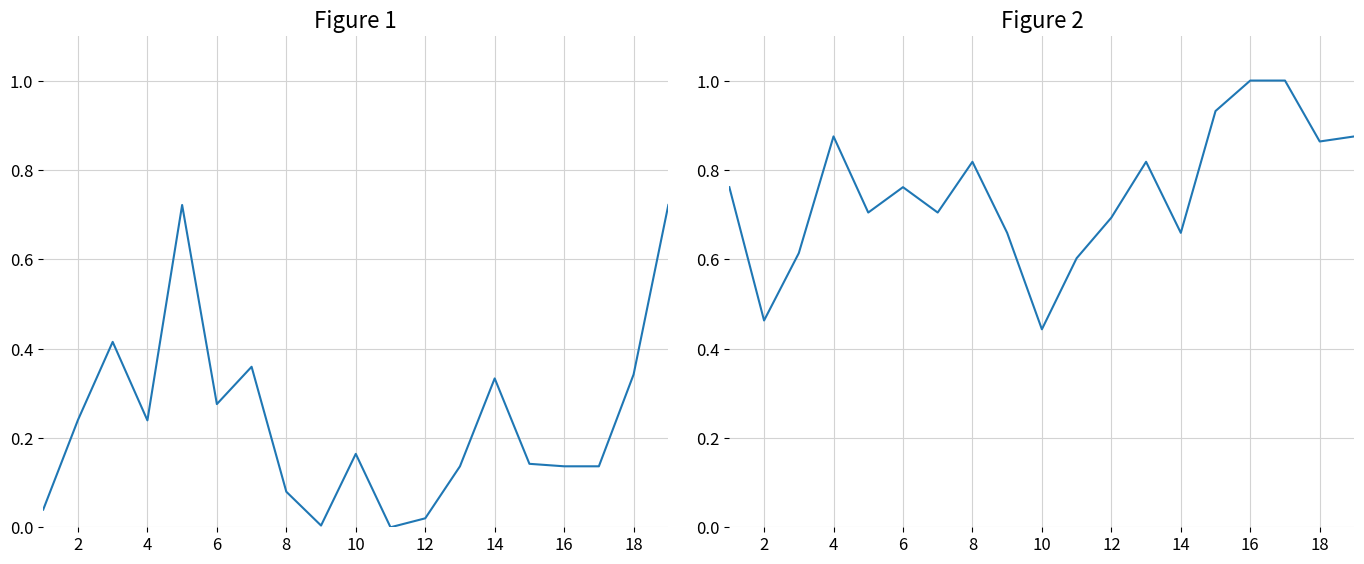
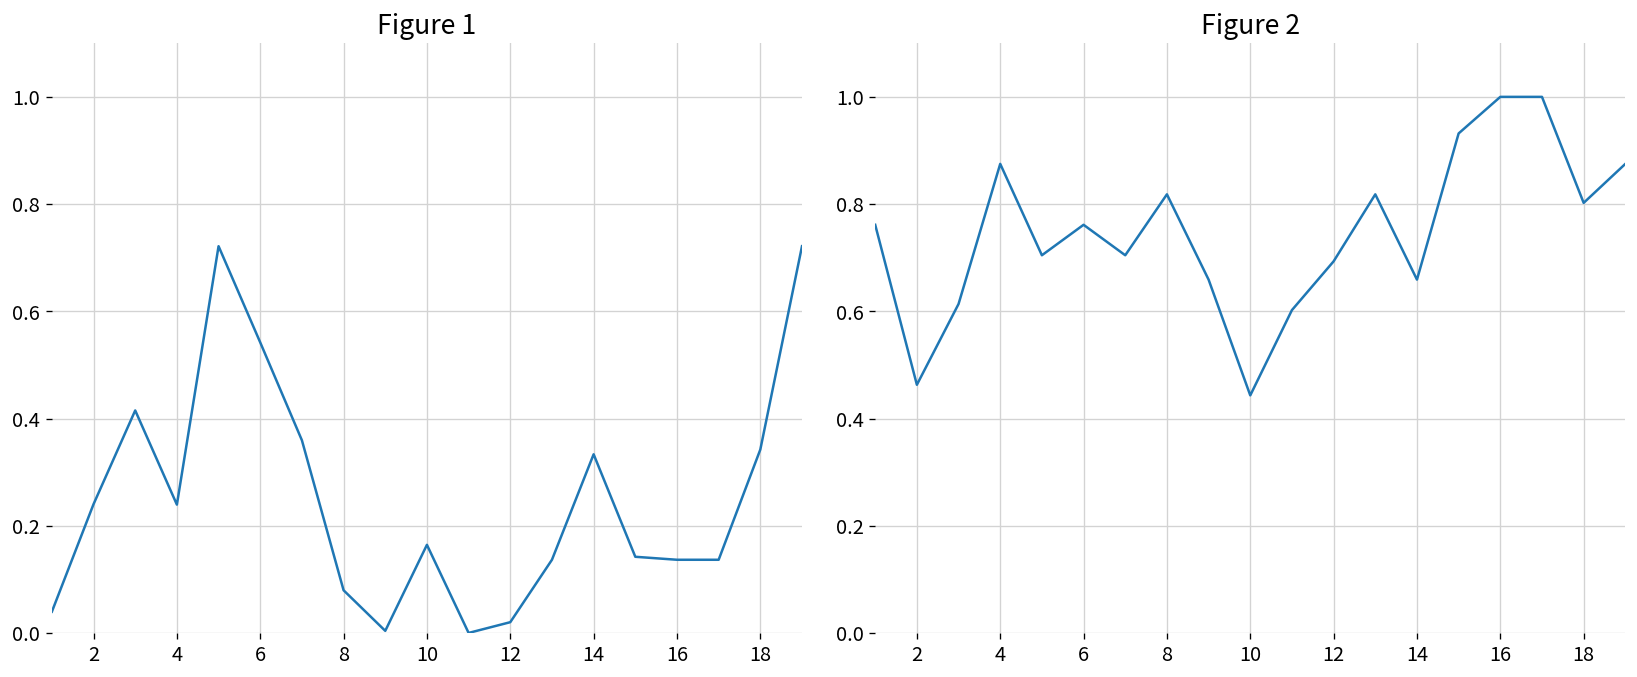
  {
    "Figure 1": {
      "2": 0.24,
      "4": 0.24,
-     "6": 0.28,
+     "6": 0.54,
      "8": 0.08,
      "10": 0.16,
      "12": 0.02,
      "14": 0.33,
      "16": 0.14,
      "18": 0.34
    },
    "Figure 2": {
      "2": 0.46,
      "4": 0.88,
      "6": 0.76,
      "8": 0.82,
      "10": 0.44,
      "12": 0.69,
      "14": 0.66,
      "16": 1.00,
-     "18": 0.86
+     "18": 0.80
    }
  }
